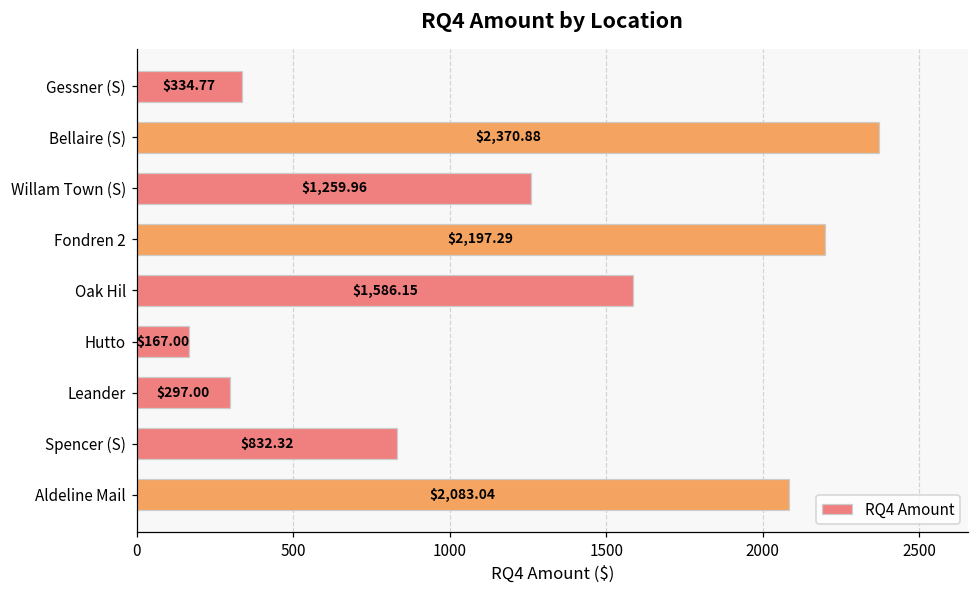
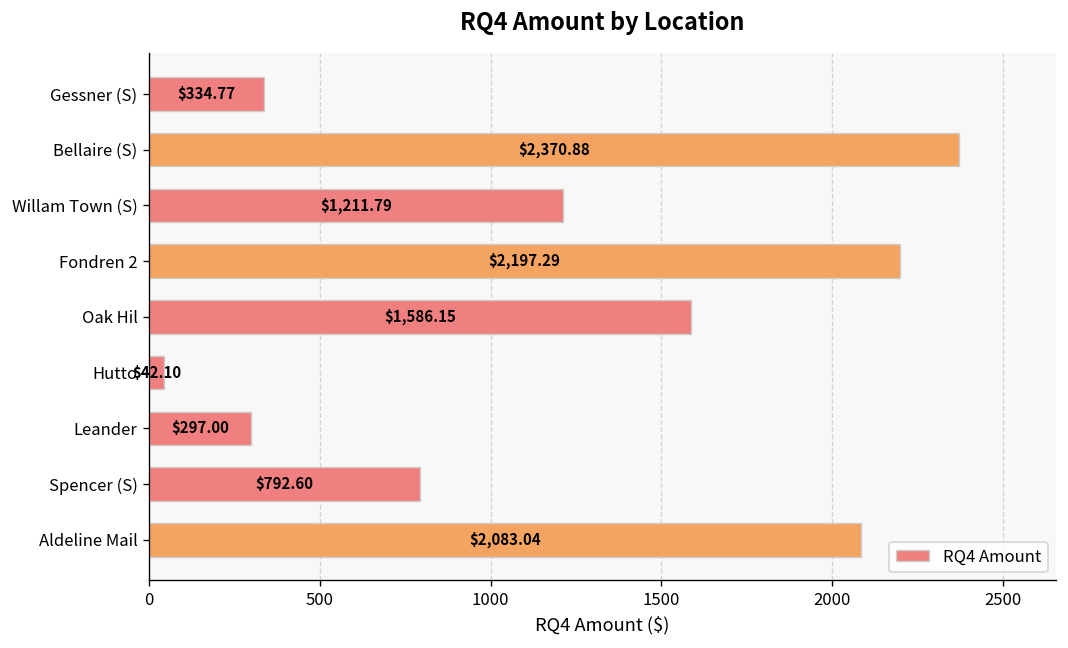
  {
    "Gessner (S)": "$334.77",
    "Bellaire (S)": "$2,370.88",
-   "Willam Town (S)": "$1,259.96",
+   "Willam Town (S)": "$1,211.79",
    "Fondren 2": "$2,197.29",
    "Oak Hil": "$1,586.15",
-   "Hutto": "$167.00",
+   "Hutto": "$42.10",
    "Leander": "$297.00",
-   "Spencer (S)": "$832.32",
+   "Spencer (S)": "$792.60",
    "Aldeline Mail": "$2,083.04"
  }
